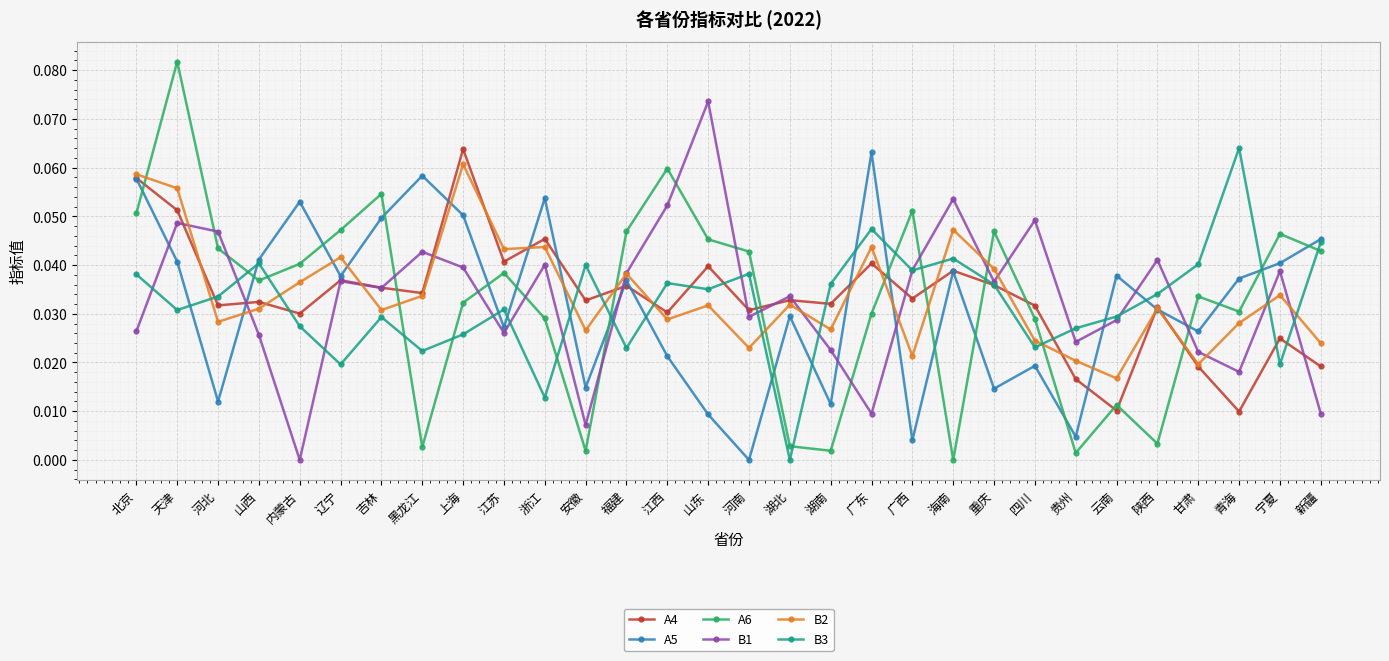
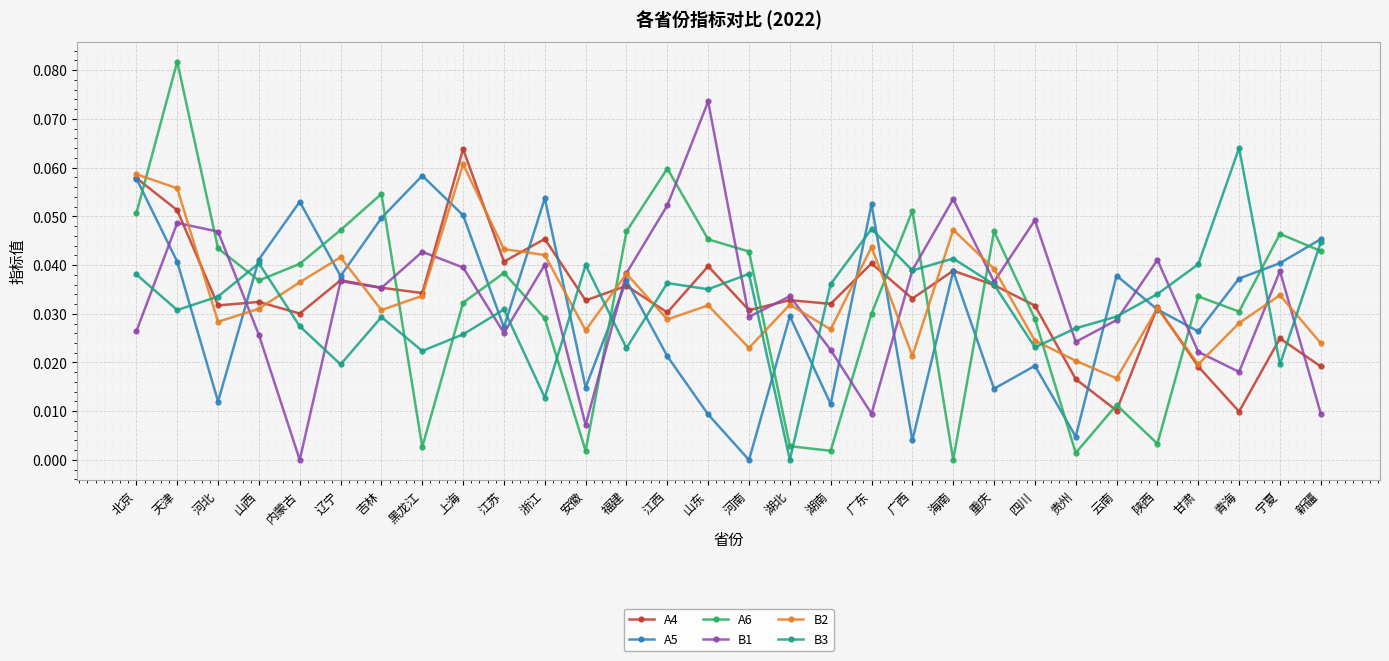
  {
    "A4": {
      "天津": 0.051,
      "河北": 0.032,
      "山西": 0.032,
      "内蒙古": 0.030,
      "黑龙江": 0.034,
      "上海": 0.064,
      "江苏": 0.041,
      "浙江": 0.045,
      "安徽": 0.033,
      "福建": 0.036,
      "江西": 0.030,
      "山东": 0.040,
      "河南": 0.031,
      "湖北": 0.033,
      "湖南": 0.032,
      "广东": 0.040,
      "广西": 0.033,
      "四川": 0.032,
      "贵州": 0.017,
      "云南": 0.010,
      "青海": 0.010,
      "宁夏": 0.025,
      "新疆": 0.019
    },
    "A5": {
      "天津": 0.041,
      "河北": 0.012,
      "山西": 0.041,
      "内蒙古": 0.053,
      "辽宁": 0.038,
      "吉林": 0.050,
      "黑龙江": 0.058,
      "上海": 0.050,
      "江苏": 0.027,
      "浙江": 0.054,
      "安徽": 0.015,
      "福建": 0.037,
      "江西": 0.021,
      "山东": 0.009,
      "河南": 0.000,
      "湖北": 0.029,
      "湖南": 0.011,
-     "广东": 0.063,
+     "广东": 0.053,
      "广西": 0.004,
      "重庆": 0.015,
      "四川": 0.019,
      "贵州": 0.005,
      "云南": 0.038,
      "甘肃": 0.026,
      "青海": 0.037,
      "宁夏": 0.040,
      "新疆": 0.045
    },
    "B1": {
      "北京": 0.026,
      "天津": 0.049,
      "河北": 0.047,
      "山西": 0.026,
      "内蒙古": 0.000,
      "黑龙江": 0.043,
      "上海": 0.039,
      "江苏": 0.026,
      "浙江": 0.040,
      "安徽": 0.007,
      "江西": 0.052,
      "山东": 0.074,
      "河南": 0.029,
      "湖北": 0.034,
      "湖南": 0.023,
      "广东": 0.009,
      "海南": 0.054,
      "重庆": 0.037,
      "四川": 0.049,
      "贵州": 0.024,
      "云南": 0.029,
      "陕西": 0.041,
      "甘肃": 0.022,
      "青海": 0.018,
      "宁夏": 0.039,
      "新疆": 0.010
    },
    "B2": {
      "北京": 0.059,
      "天津": 0.056,
      "河北": 0.028,
      "山西": 0.031,
      "内蒙古": 0.036,
      "辽宁": 0.042,
      "吉林": 0.031,
      "黑龙江": 0.034,
      "上海": 0.061,
      "江苏": 0.043,
-     "浙江": 0.044,
+     "浙江": 0.042,
      "安徽": 0.027,
      "江西": 0.029,
      "山东": 0.032,
      "河南": 0.023,
      "湖北": 0.032,
      "湖南": 0.027,
      "广东": 0.044,
      "广西": 0.021,
      "海南": 0.047,
      "重庆": 0.039,
      "四川": 0.024,
      "贵州": 0.020,
      "云南": 0.017,
      "青海": 0.028,
      "宁夏": 0.034,
      "新疆": 0.024
    }
  }
